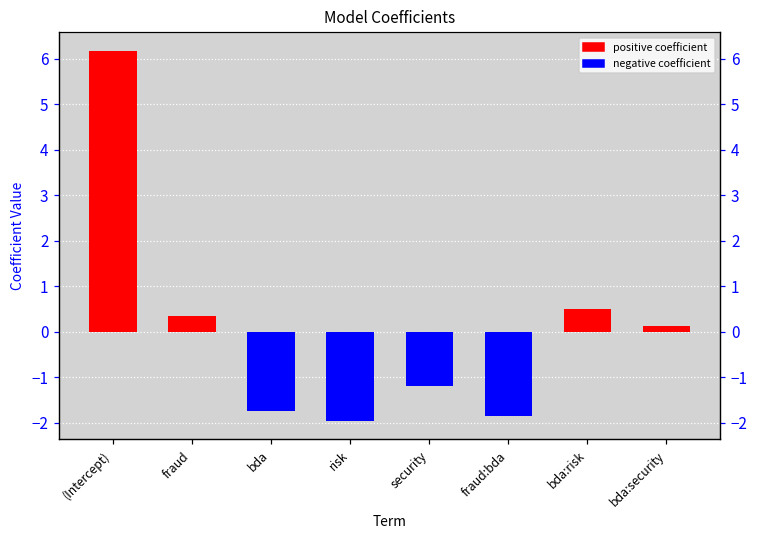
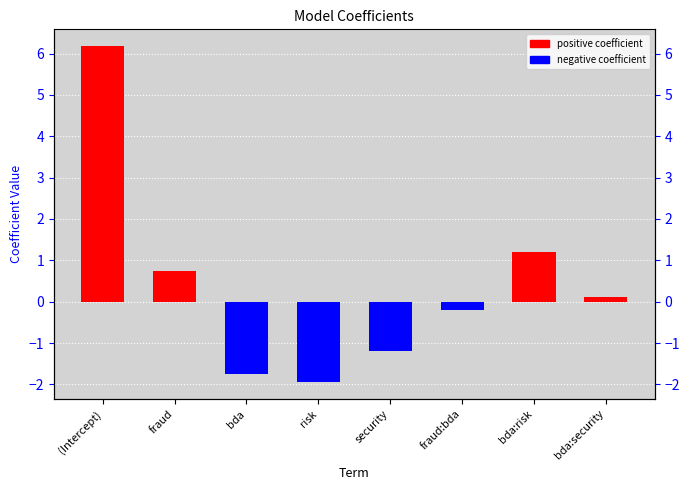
  {
    "(Intercept)": 6.2,
-   "fraud": 0.4,
+   "fraud": 0.7,
    "bda": -1.7,
    "risk": -1.9,
    "security": -1.2,
-   "fraud:bda": -1.9,
-   "bda:risk": 0.5,
+   "fraud:bda": -0.2,
+   "bda:risk": 1.2,
    "bda:security": 0.1
  }
